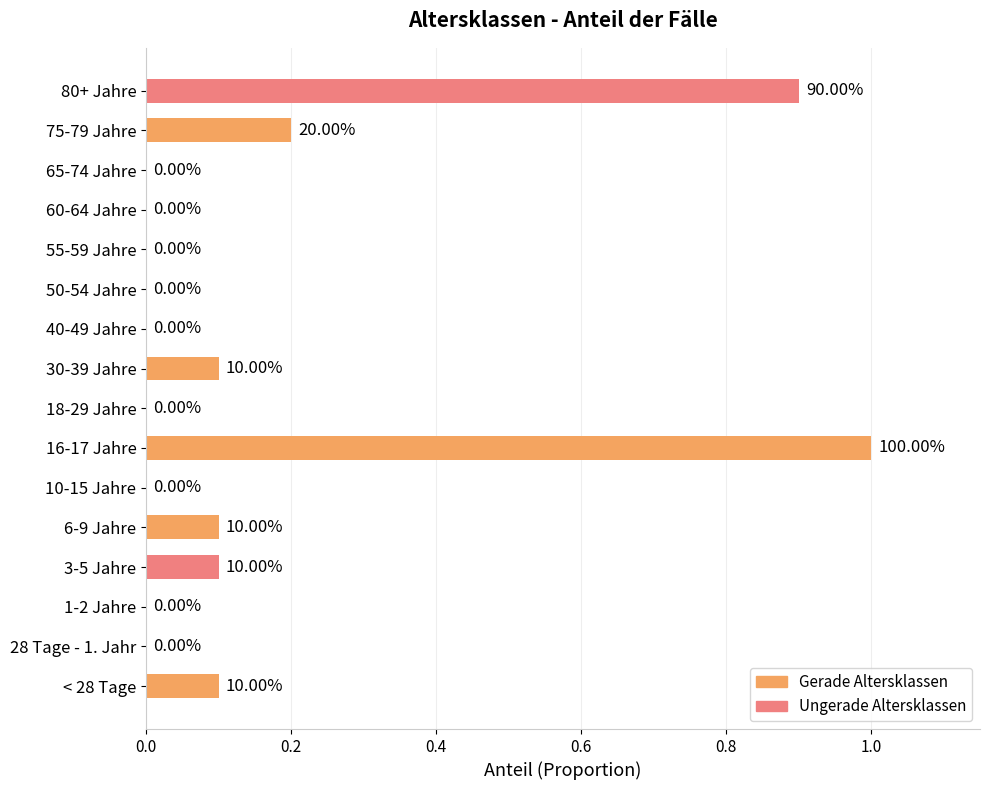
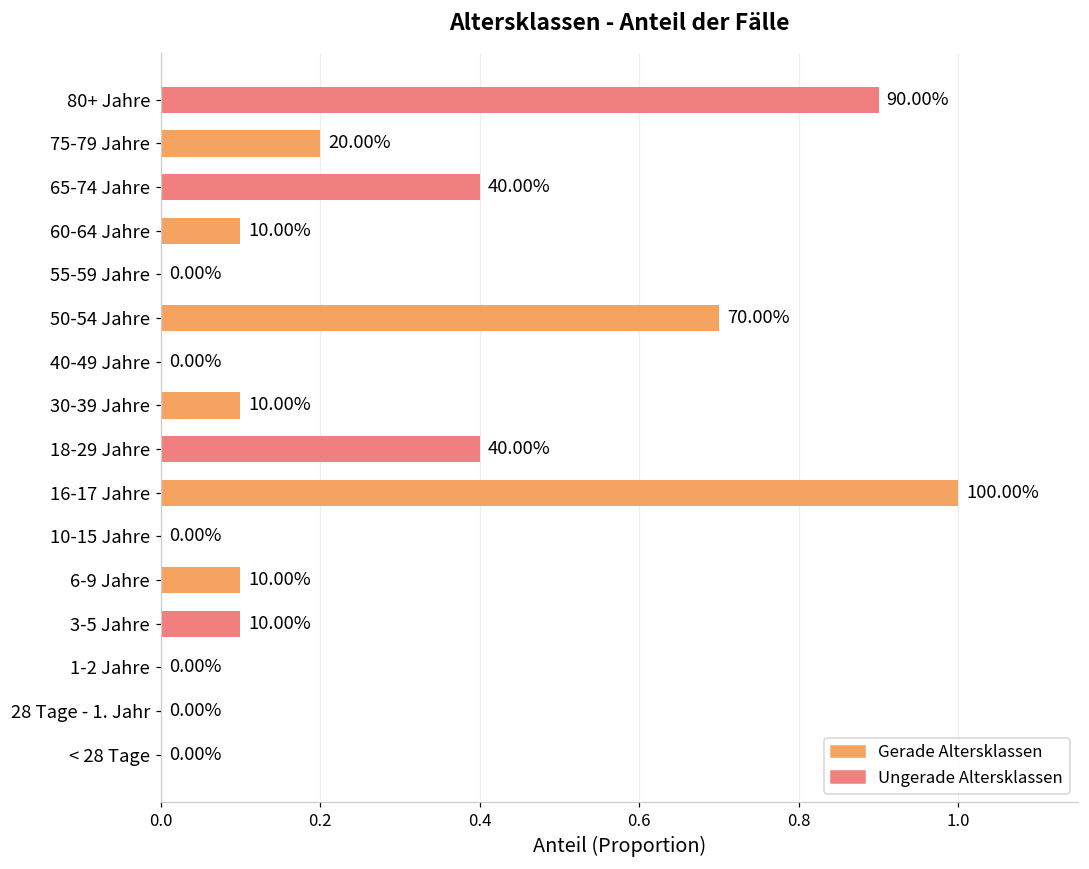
  {
    "80+ Jahre": "90.00%",
    "75-79 Jahre": "20.00%",
-   "65-74 Jahre": "0.00%",
-   "60-64 Jahre": "0.00%",
+   "65-74 Jahre": "40.00%",
+   "60-64 Jahre": "10.00%",
    "55-59 Jahre": "0.00%",
-   "50-54 Jahre": "0.00%",
+   "50-54 Jahre": "70.00%",
    "40-49 Jahre": "0.00%",
    "30-39 Jahre": "10.00%",
-   "18-29 Jahre": "0.00%",
+   "18-29 Jahre": "40.00%",
    "16-17 Jahre": "100.00%",
    "10-15 Jahre": "0.00%",
    "6-9 Jahre": "10.00%",
    "3-5 Jahre": "10.00%",
    "1-2 Jahre": "0.00%",
    "28 Tage - 1. Jahr": "0.00%",
-   "< 28 Tage": "10.00%"
+   "< 28 Tage": "0.00%"
  }
